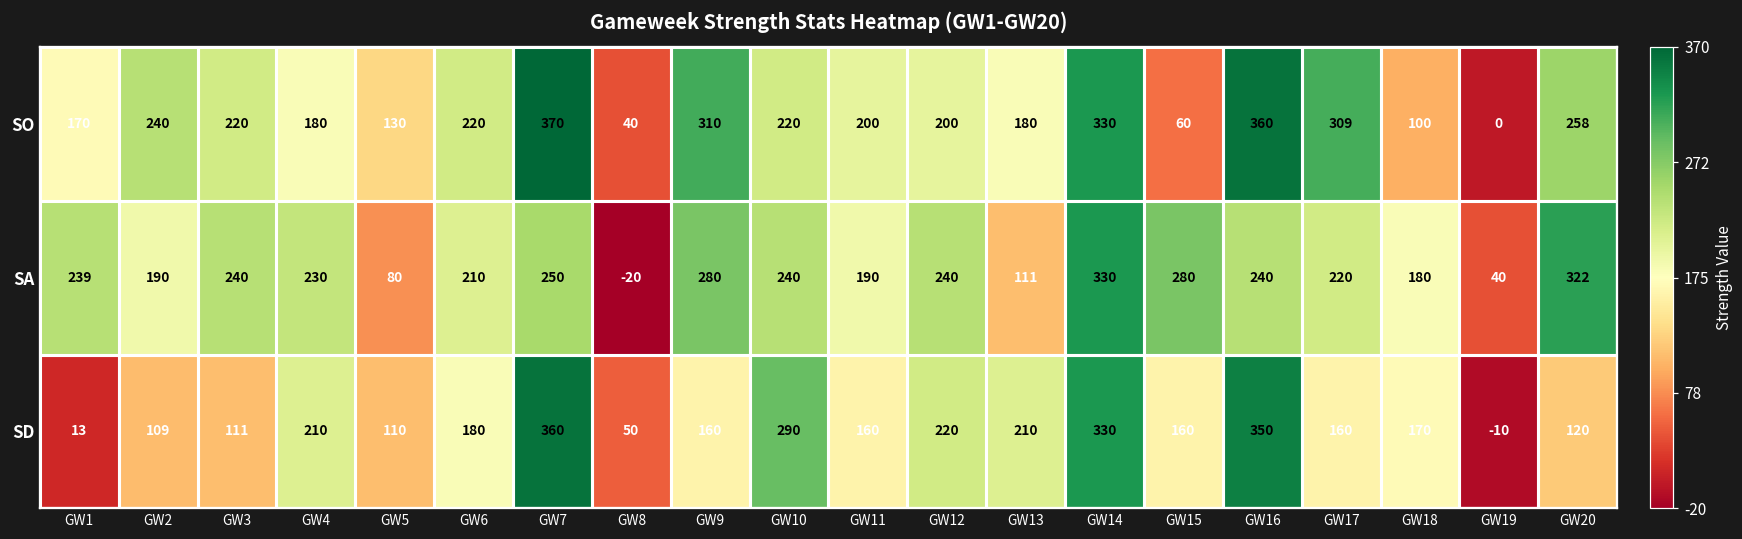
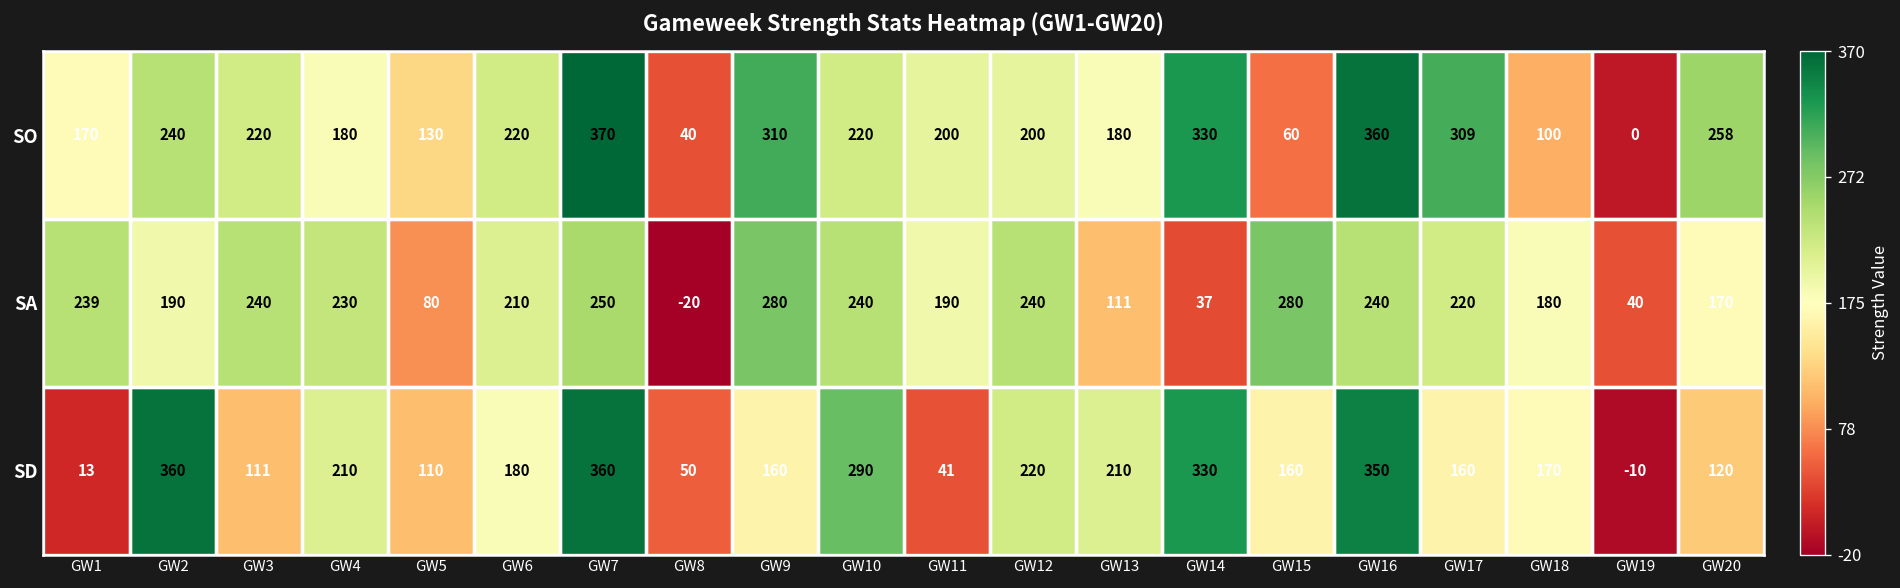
  {
    "SO": {
      "GW1": 170,
      "GW2": 240,
      "GW3": 220,
      "GW4": 180,
      "GW5": 130,
      "GW6": 220,
      "GW7": 370,
      "GW8": 40,
      "GW9": 310,
      "GW10": 220,
      "GW11": 200,
      "GW12": 200,
      "GW13": 180,
      "GW14": 330,
      "GW15": 60,
      "GW16": 360,
      "GW17": 309,
      "GW18": 100,
      "GW19": 0,
      "GW20": 258
    },
    "SA": {
      "GW1": 239,
      "GW2": 190,
      "GW3": 240,
      "GW4": 230,
      "GW5": 80,
      "GW6": 210,
      "GW7": 250,
      "GW8": -20,
      "GW9": 280,
      "GW10": 240,
      "GW11": 190,
      "GW12": 240,
      "GW13": 111,
-     "GW14": 330,
+     "GW14": 37,
      "GW15": 280,
      "GW16": 240,
      "GW17": 220,
      "GW18": 180,
      "GW19": 40,
-     "GW20": 322
+     "GW20": 170
    },
    "SD": {
      "GW1": 13,
-     "GW2": 109,
+     "GW2": 360,
      "GW3": 111,
      "GW4": 210,
      "GW5": 110,
      "GW6": 180,
      "GW7": 360,
      "GW8": 50,
      "GW9": 160,
      "GW10": 290,
-     "GW11": 160,
+     "GW11": 41,
      "GW12": 220,
      "GW13": 210,
      "GW14": 330,
      "GW15": 160,
      "GW16": 350,
      "GW17": 160,
      "GW18": 170,
      "GW19": -10,
      "GW20": 120
    }
  }
